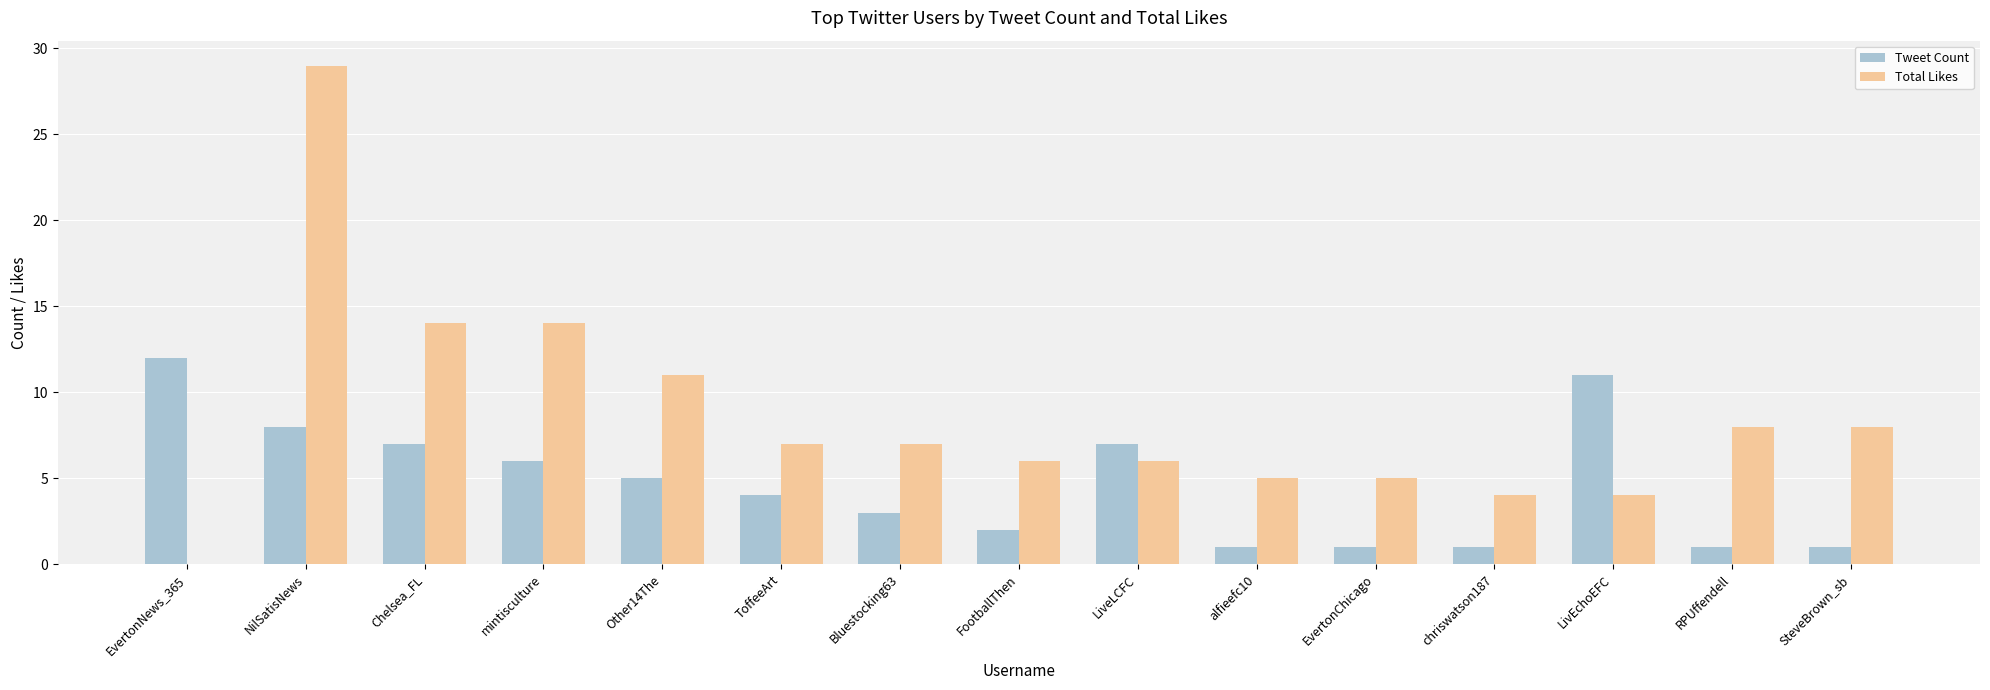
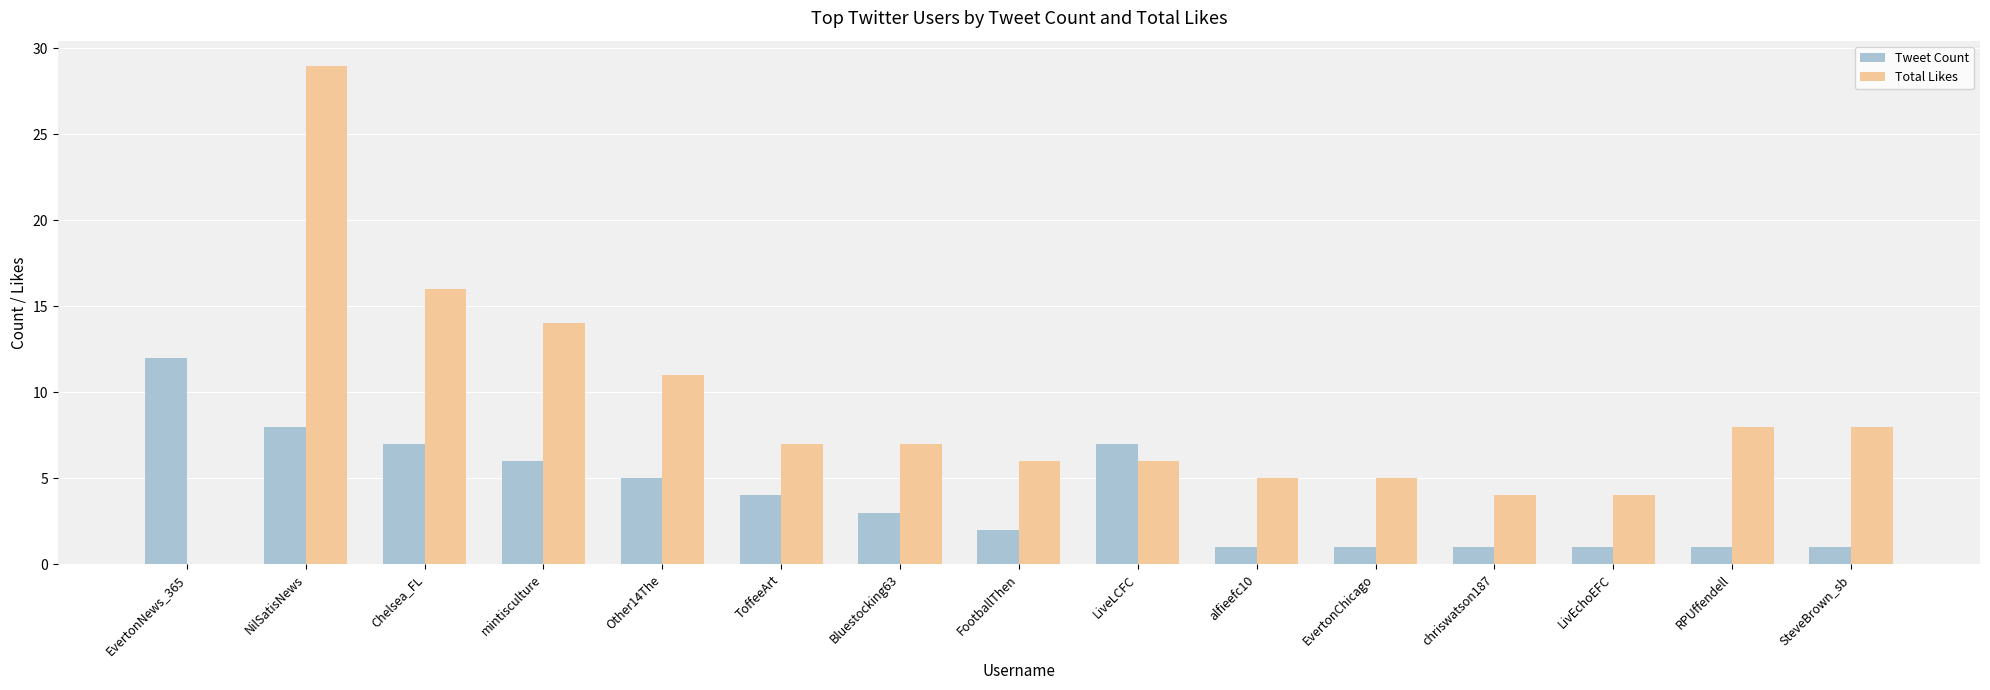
  {
    "Tweet Count": {
      "EvertonNews_365": 12,
      "NilSatisNews": 8,
      "Chelsea_FL": 7,
      "mintisculture": 6,
      "Other14The": 5,
      "ToffeeArt": 4,
      "Bluestocking63": 3,
      "FootballThen": 2,
      "LiveLCFC": 7,
      "alfieefc10": 1,
      "EvertonChicago": 1,
      "chriswatson187": 1,
-     "LivEchoEFC": 11,
+     "LivEchoEFC": 1,
      "RPUffendell": 1,
      "SteveBrown_sb": 1
    },
    "Total Likes": {
      "EvertonNews_365": 0,
      "NilSatisNews": 29,
-     "Chelsea_FL": 14,
+     "Chelsea_FL": 16,
      "mintisculture": 14,
      "Other14The": 11,
      "ToffeeArt": 7,
      "Bluestocking63": 7,
      "FootballThen": 6,
      "LiveLCFC": 6,
      "alfieefc10": 5,
      "EvertonChicago": 5,
      "chriswatson187": 4,
      "LivEchoEFC": 4,
      "RPUffendell": 8,
      "SteveBrown_sb": 8
    }
  }
